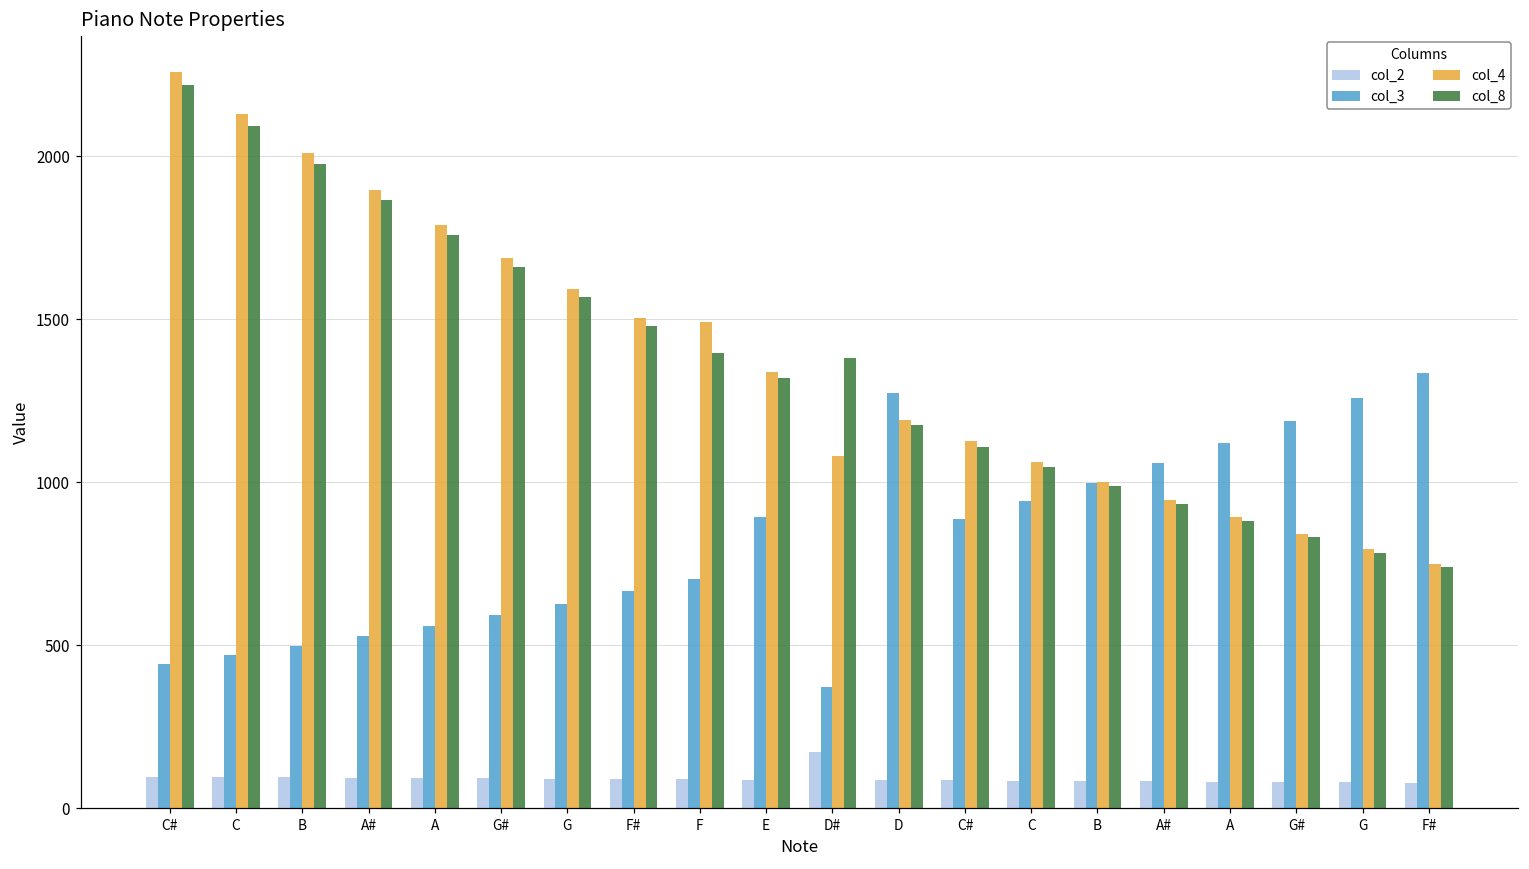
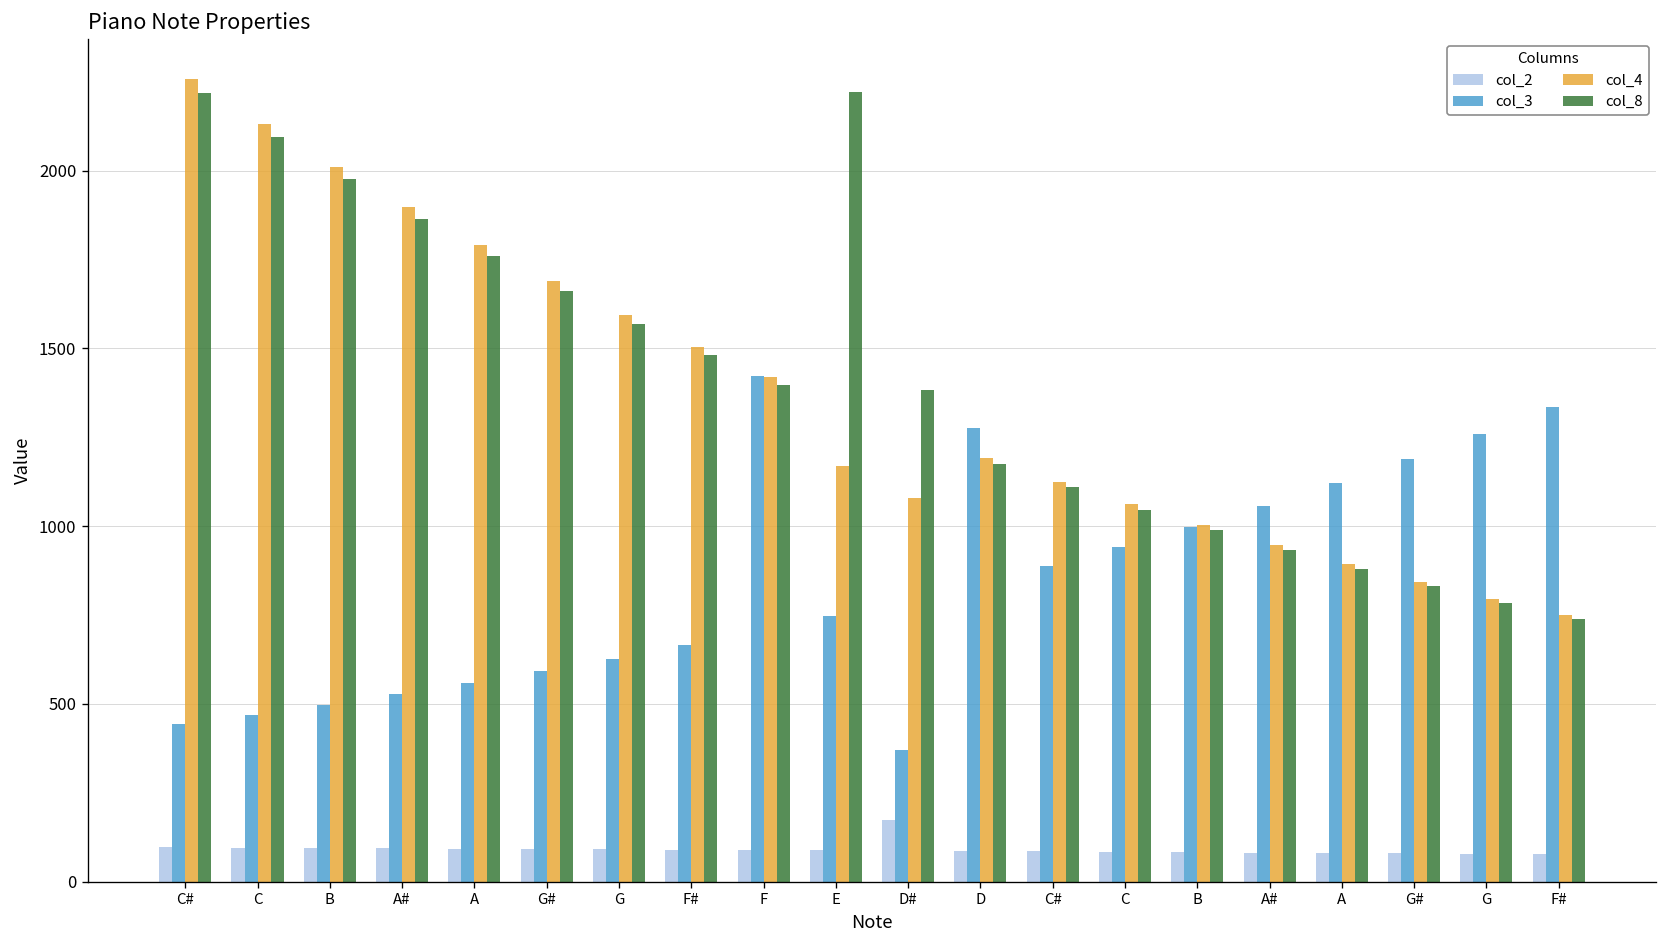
  {
    "col_2": {
      "F": 90,
      "E": 90,
      "D#": 170,
      "D": 90
    },
    "col_3": {
-     "F": 700,
-     "E": 890,
+     "F": 1420,
+     "E": 750,
      "D#": 370,
      "D": 1270
    },
    "col_4": {
-     "F": 1490,
-     "E": 1340,
+     "F": 1420,
+     "E": 1170,
      "D#": 1080,
      "D": 1190
    },
    "col_8": {
      "F": 1400,
-     "E": 1320,
+     "E": 2220,
      "D#": 1380,
      "D": 1170
    }
  }
